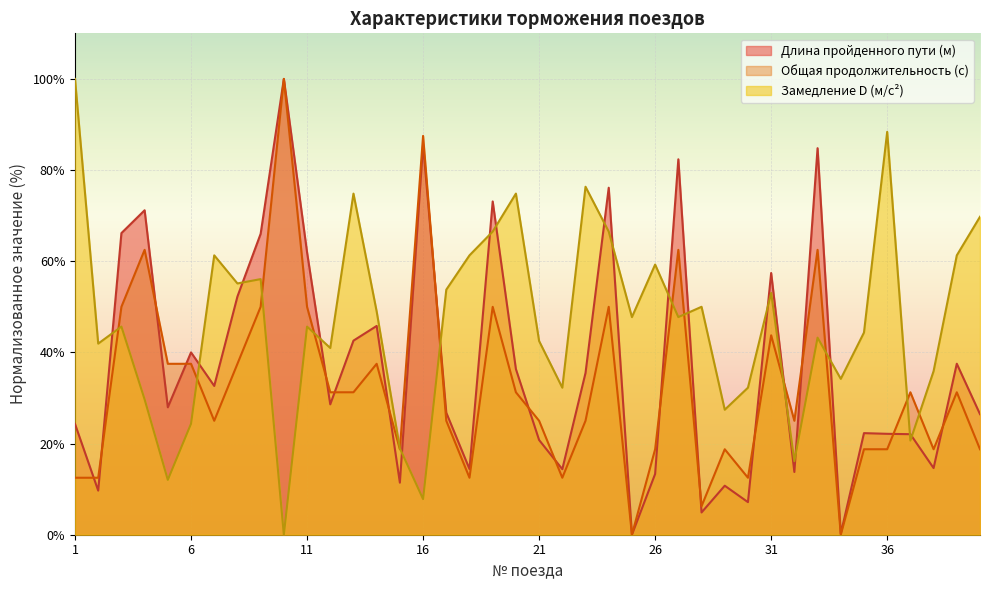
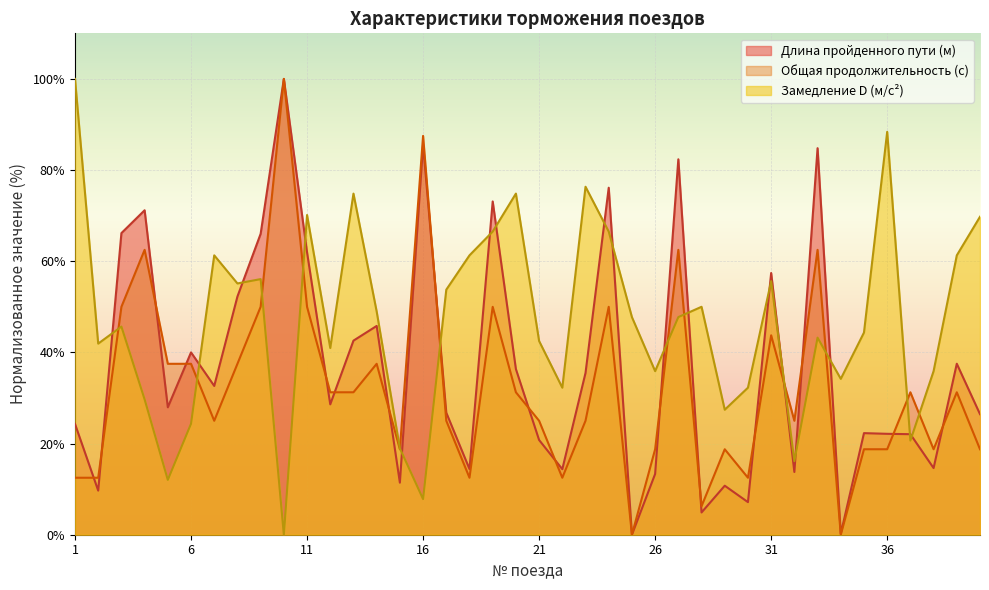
  {
    "Замедление D (м/с²)": {
      "1": "100%",
      "6": "24%",
-     "11": "46%",
+     "11": "70%",
      "16": "8%",
      "21": "43%",
-     "26": "59%",
-     "31": "53%",
+     "26": "36%",
+     "31": "56%",
      "36": "88%"
    }
  }
